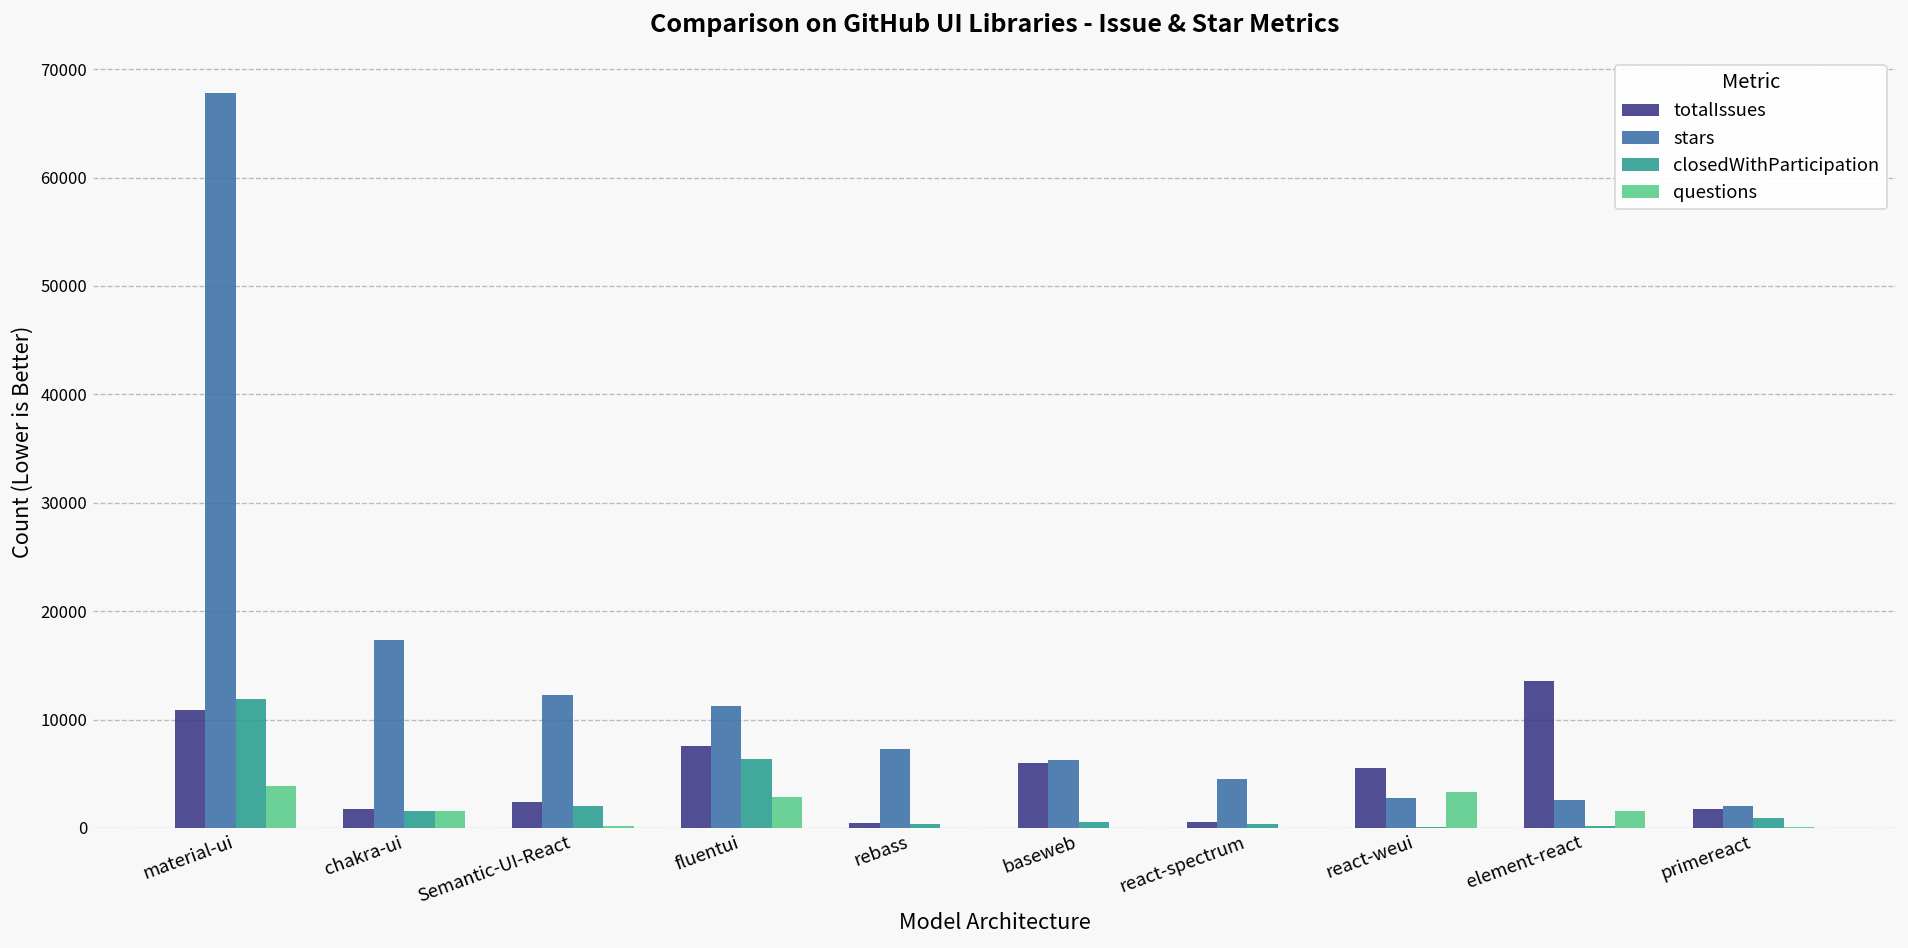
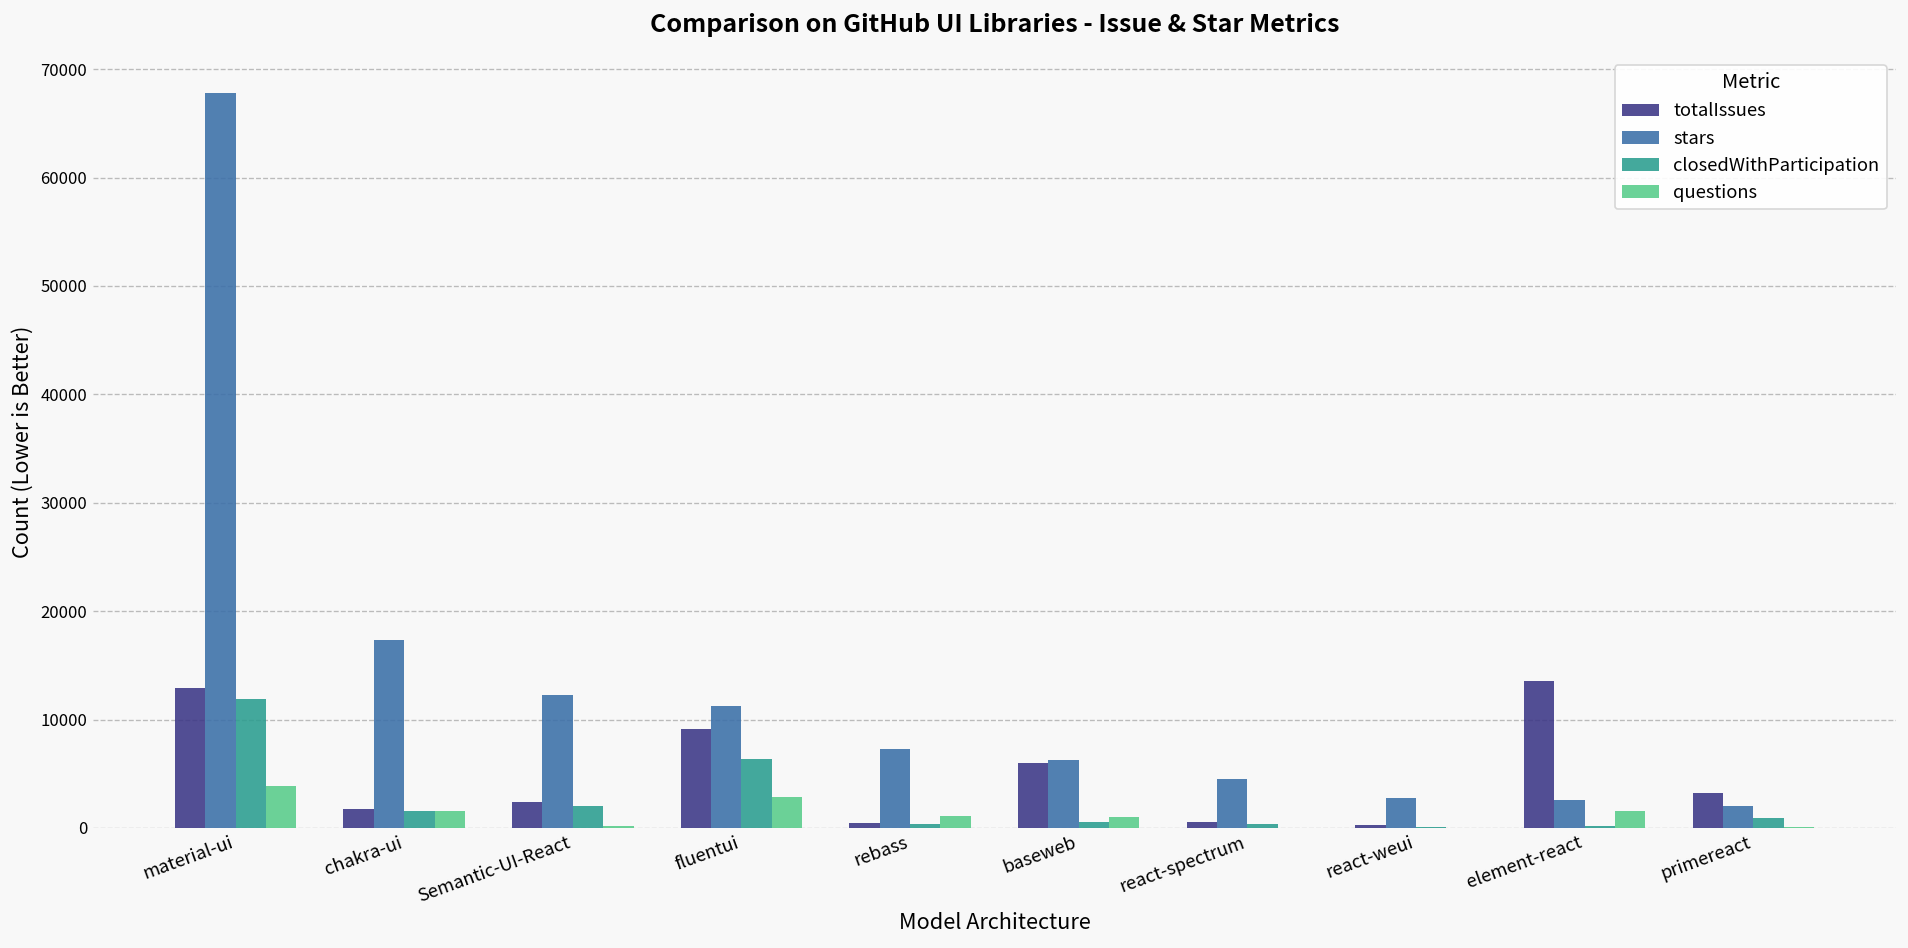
  {
    "totalIssues": {
-     "material-ui": 11000,
+     "material-ui": 13000,
      "chakra-ui": 2000,
      "Semantic-UI-React": 2000,
-     "fluentui": 8000,
+     "fluentui": 9000,
      "rebass": 0,
      "baseweb": 6000,
      "react-spectrum": 1000,
-     "react-weui": 6000,
+     "react-weui": 0,
      "element-react": 14000,
-     "primereact": 2000
+     "primereact": 3000
    },
    "questions": {
      "material-ui": 4000,
      "chakra-ui": 2000,
      "fluentui": 3000,
-     "rebass": 0,
-     "baseweb": 0,
+     "rebass": 1000,
+     "baseweb": 1000,
      "react-spectrum": 0,
-     "react-weui": 3000,
+     "react-weui": 0,
      "element-react": 2000
    }
  }
